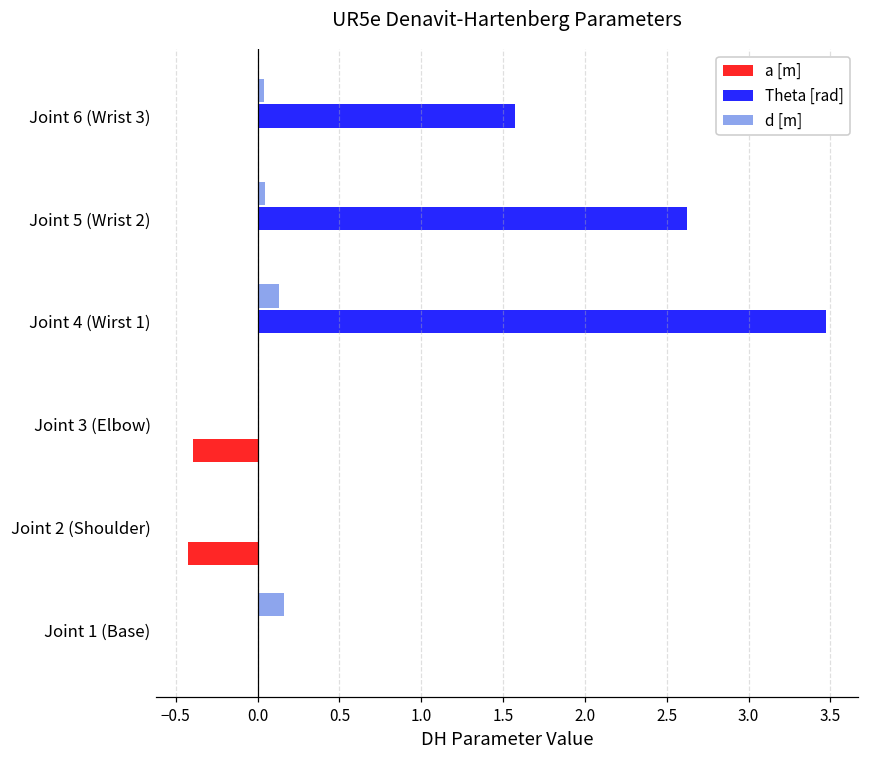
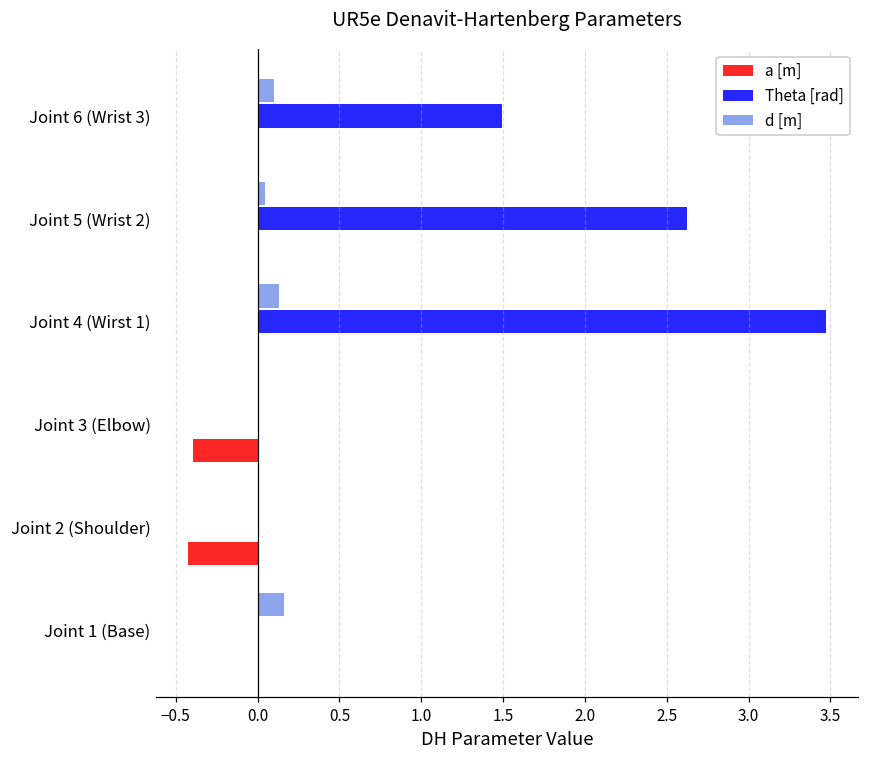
  {
    "a [m]": {
      "Joint 6 (Wrist 3)": 0.00,
      "Joint 5 (Wrist 2)": 0.00,
      "Joint 4 (Wirst 1)": 0.00,
      "Joint 3 (Elbow)": -0.39,
      "Joint 2 (Shoulder)": -0.43,
      "Joint 1 (Base)": 0.00
    },
    "Theta [rad]": {
-     "Joint 6 (Wrist 3)": 1.57,
+     "Joint 6 (Wrist 3)": 1.49,
      "Joint 5 (Wrist 2)": 2.62,
      "Joint 4 (Wirst 1)": 3.47,
      "Joint 3 (Elbow)": 0.00,
      "Joint 2 (Shoulder)": 0.00,
      "Joint 1 (Base)": 0.00
    },
    "d [m]": {
-     "Joint 6 (Wrist 3)": 0.04,
+     "Joint 6 (Wrist 3)": 0.10,
      "Joint 5 (Wrist 2)": 0.05,
      "Joint 4 (Wirst 1)": 0.13,
      "Joint 3 (Elbow)": 0.00,
      "Joint 2 (Shoulder)": 0.00,
      "Joint 1 (Base)": 0.16
    }
  }
